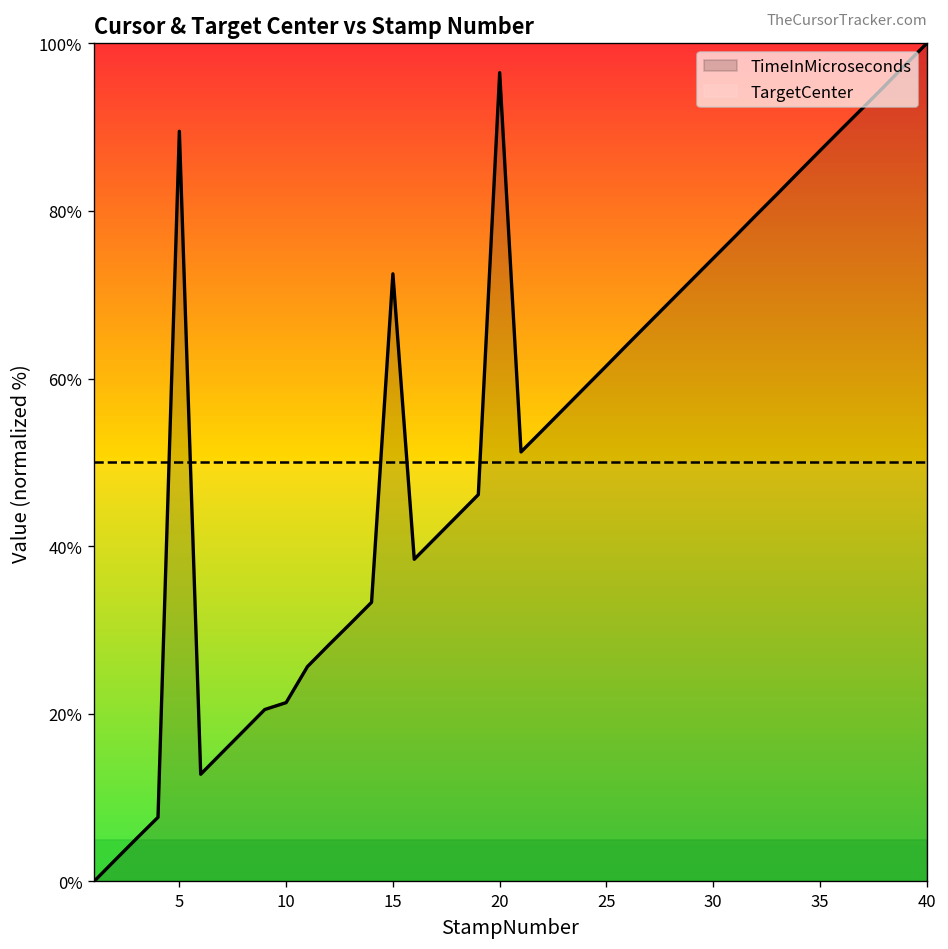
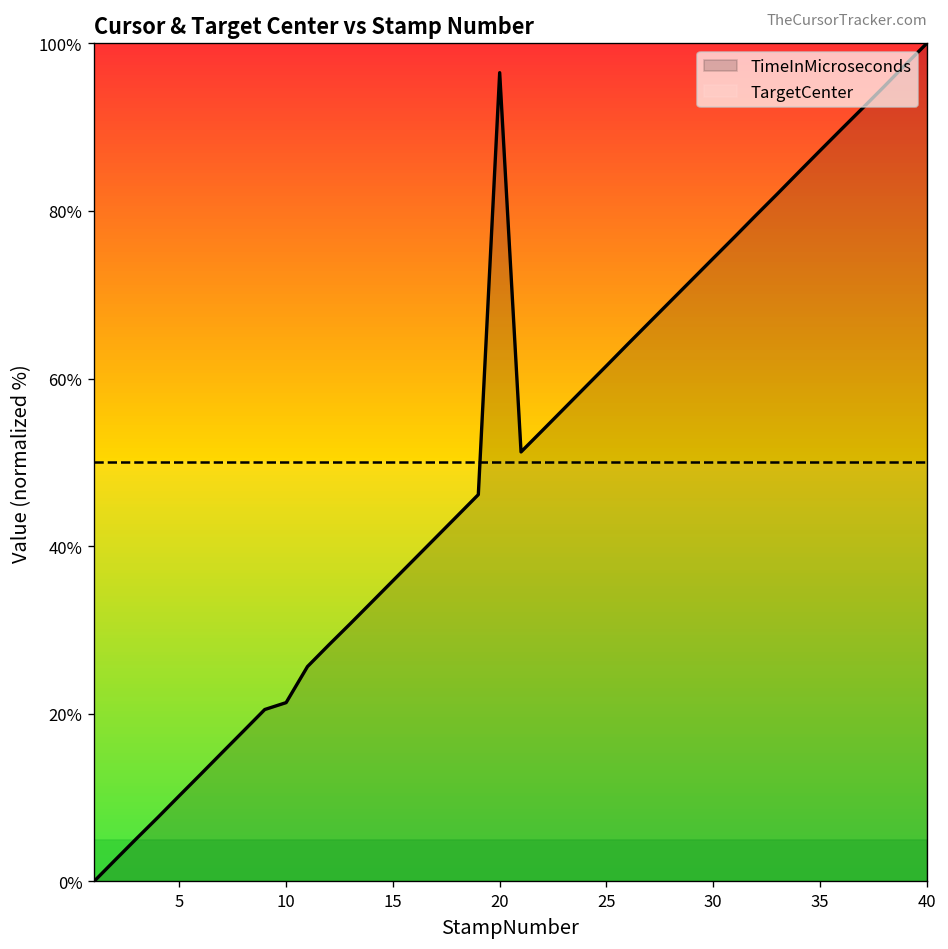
  {
    "TimeInMicroseconds": {
-     "5": "90%",
+     "5": "10%",
      "10": "21%",
-     "15": "73%",
+     "15": "36%",
      "20": "97%",
      "25": "62%",
      "30": "74%",
      "35": "87%",
      "40": "100%"
    },
    "TargetCenter": {
      "5": "50%",
      "10": "50%",
      "15": "50%",
      "20": "50%",
      "25": "50%",
      "30": "50%",
      "35": "50%",
      "40": "50%"
    }
  }
